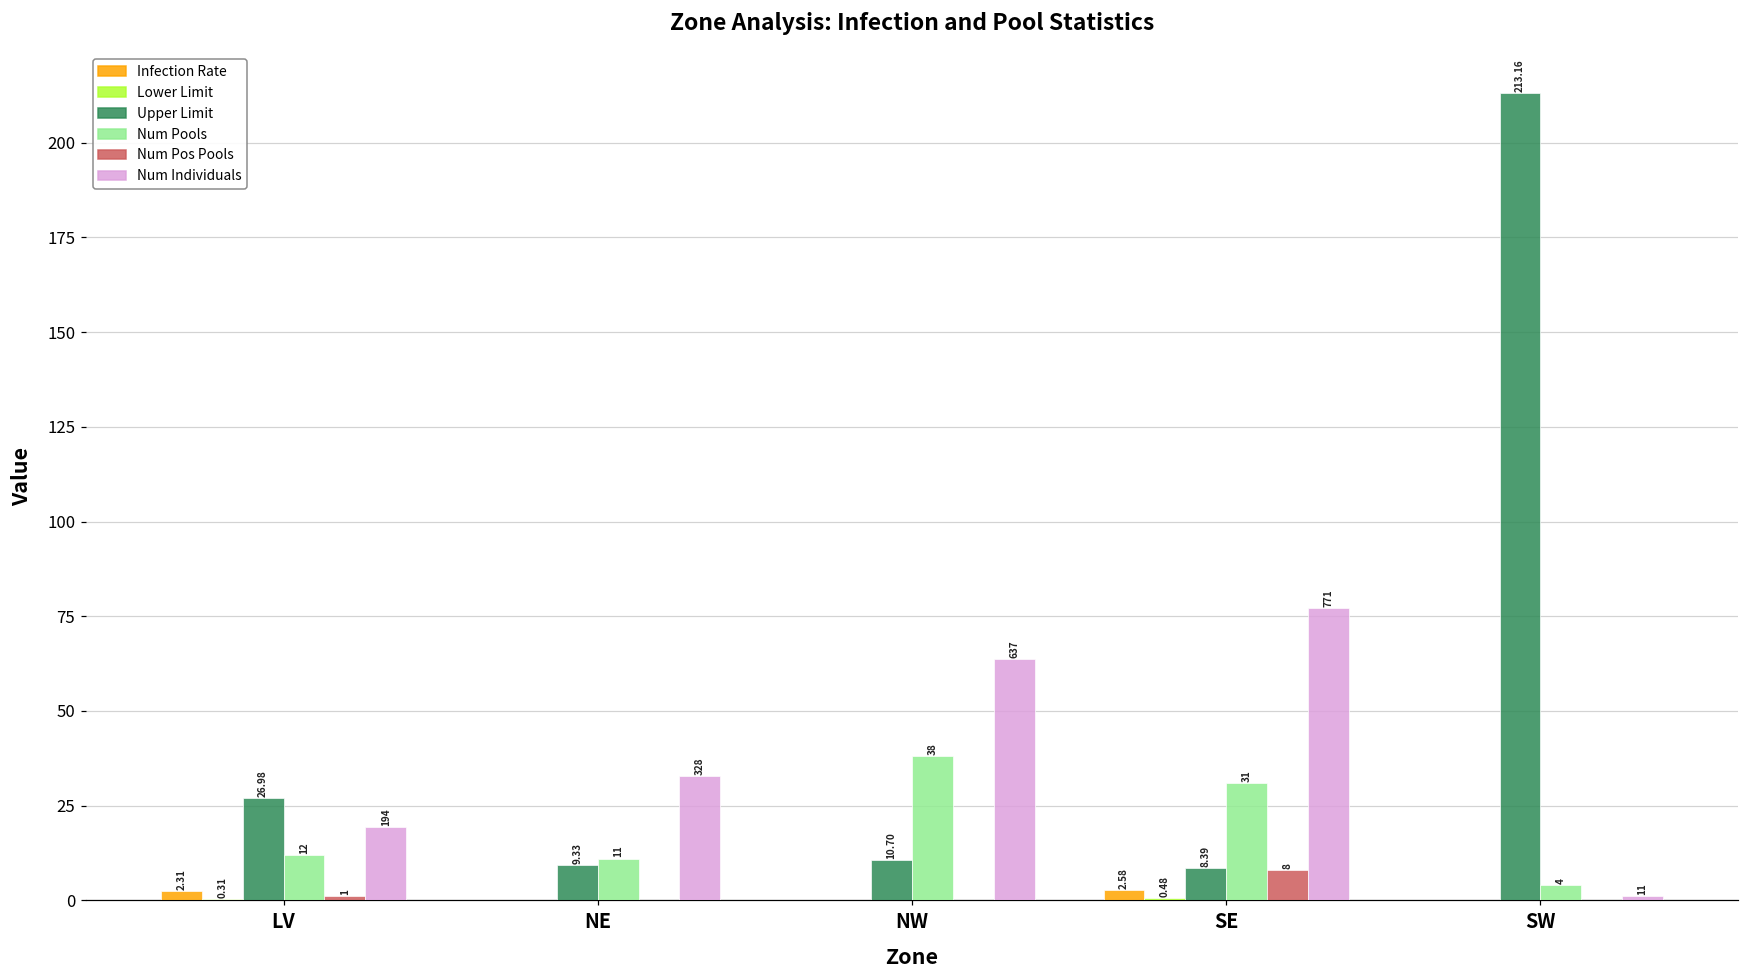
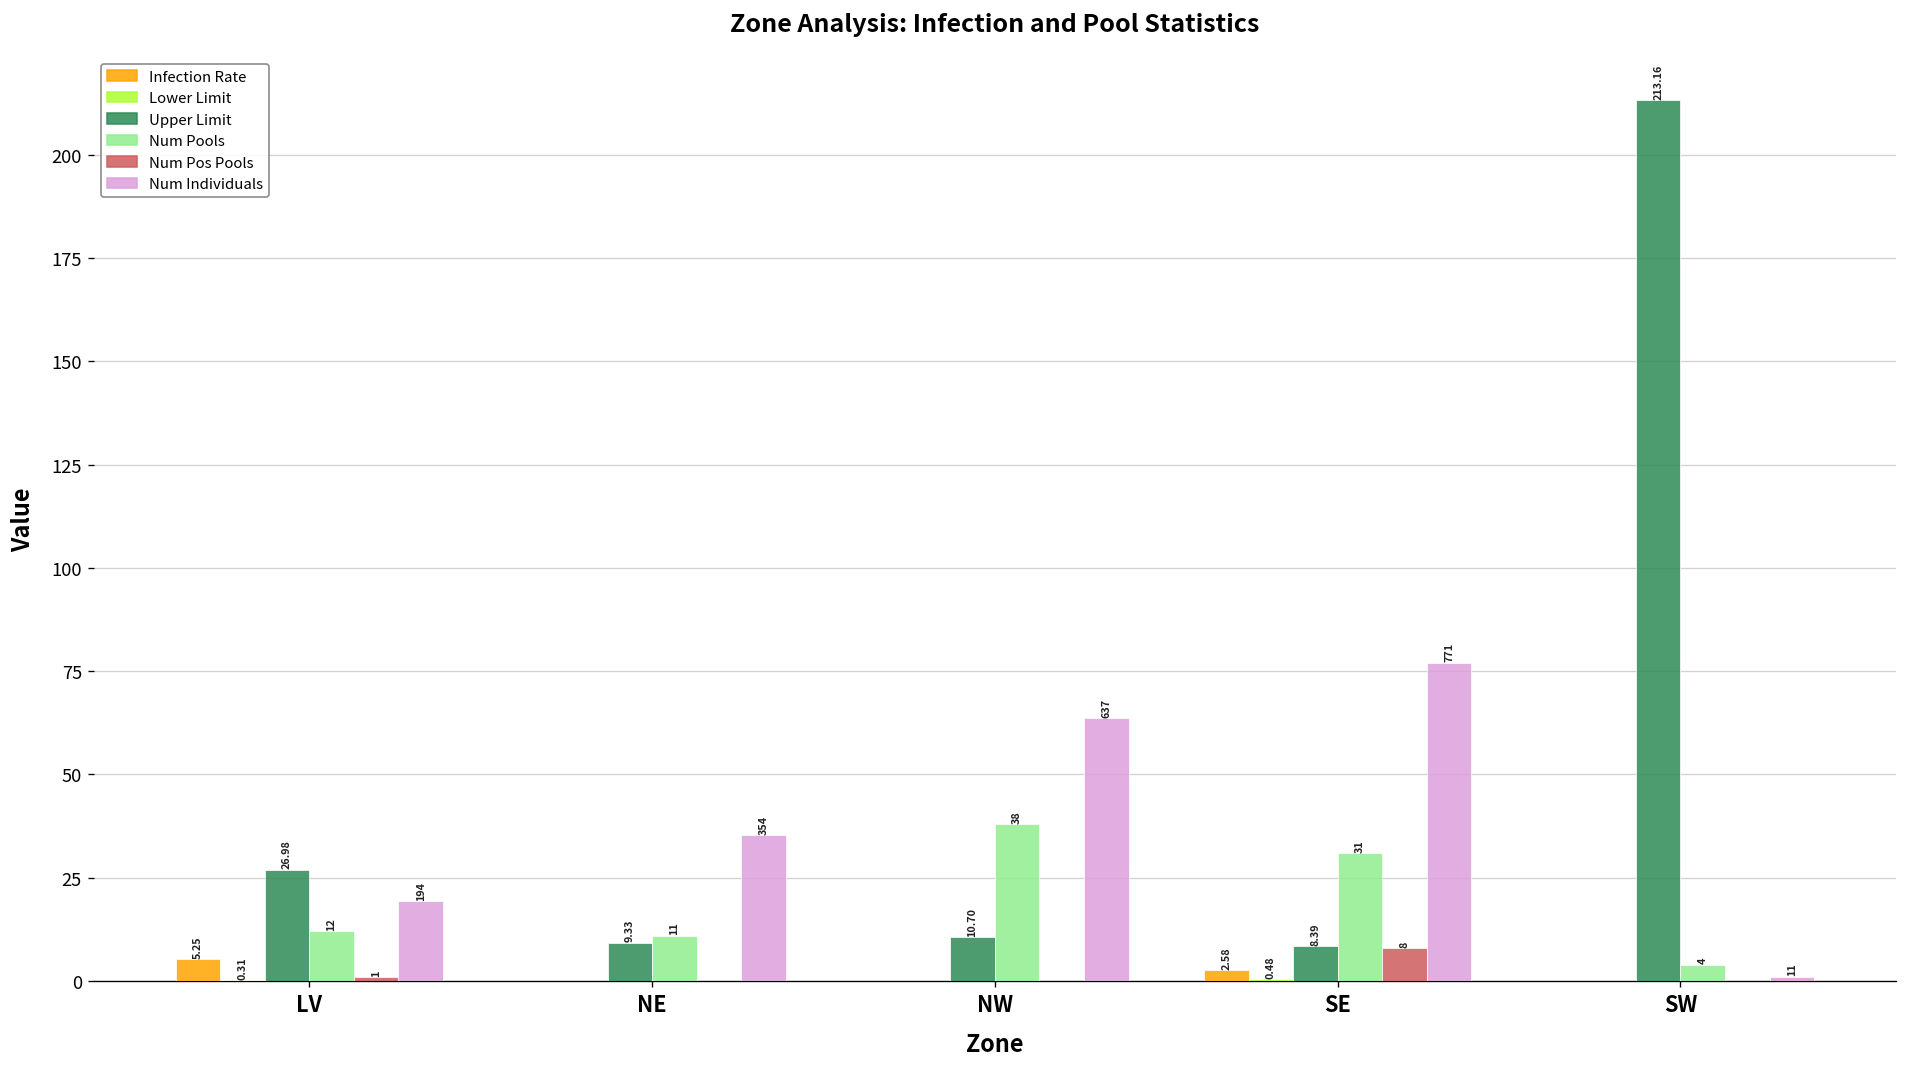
  {
    "Infection Rate": {
-     "LV": 2.31,
+     "LV": 5.25,
      "SE": 2.58
    },
    "Lower Limit": {
      "LV": 0.31,
      "SE": 0.48
    },
    "Upper Limit": {
      "LV": 26.98,
      "NE": 9.33,
      "NW": 10.70,
      "SE": 8.39,
      "SW": 213.16
    },
    "Num Pools": {
      "LV": 12,
      "NE": 11,
      "NW": 38,
      "SE": 31,
      "SW": 4
    },
    "Num Pos Pools": {
      "LV": 1,
      "SE": 8
    },
    "Num Individuals": {
-     "NE": 328
+     "NE": 354
    }
  }
